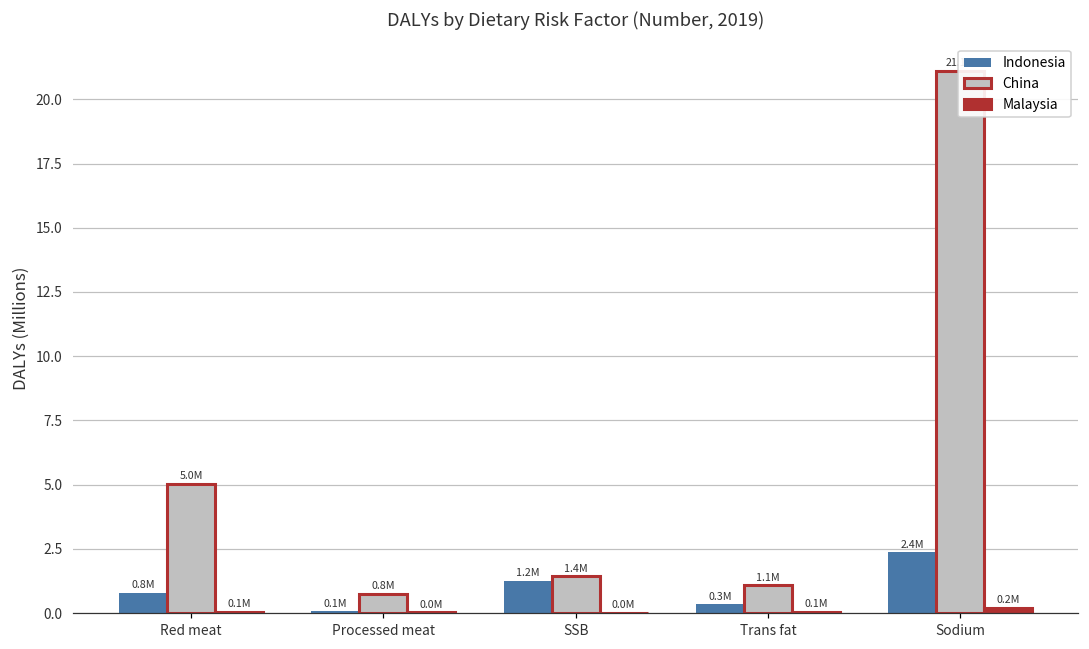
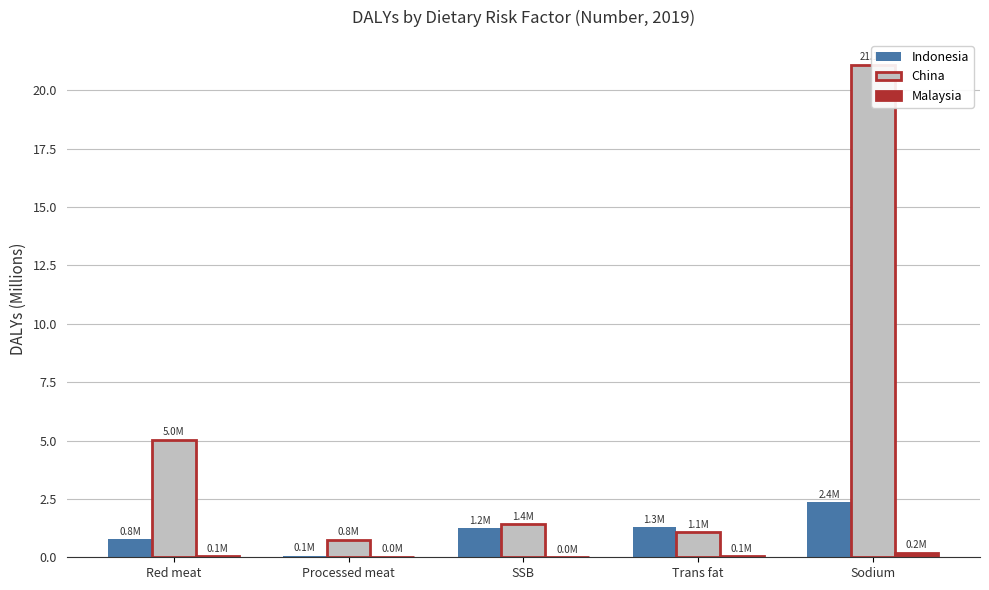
  {
    "Indonesia": {
      "Red meat": "0.8M",
      "Processed meat": "0.1M",
      "SSB": "1.2M",
-     "Trans fat": "0.3M",
+     "Trans fat": "1.3M",
      "Sodium": "2.4M"
    },
    "China": {
      "Red meat": "5.0M",
      "Processed meat": "0.8M",
      "SSB": "1.4M",
      "Trans fat": "1.1M"
    },
    "Malaysia": {
      "Red meat": "0.1M",
      "Processed meat": "0.0M",
      "SSB": "0.0M",
      "Trans fat": "0.1M",
      "Sodium": "0.2M"
    }
  }
